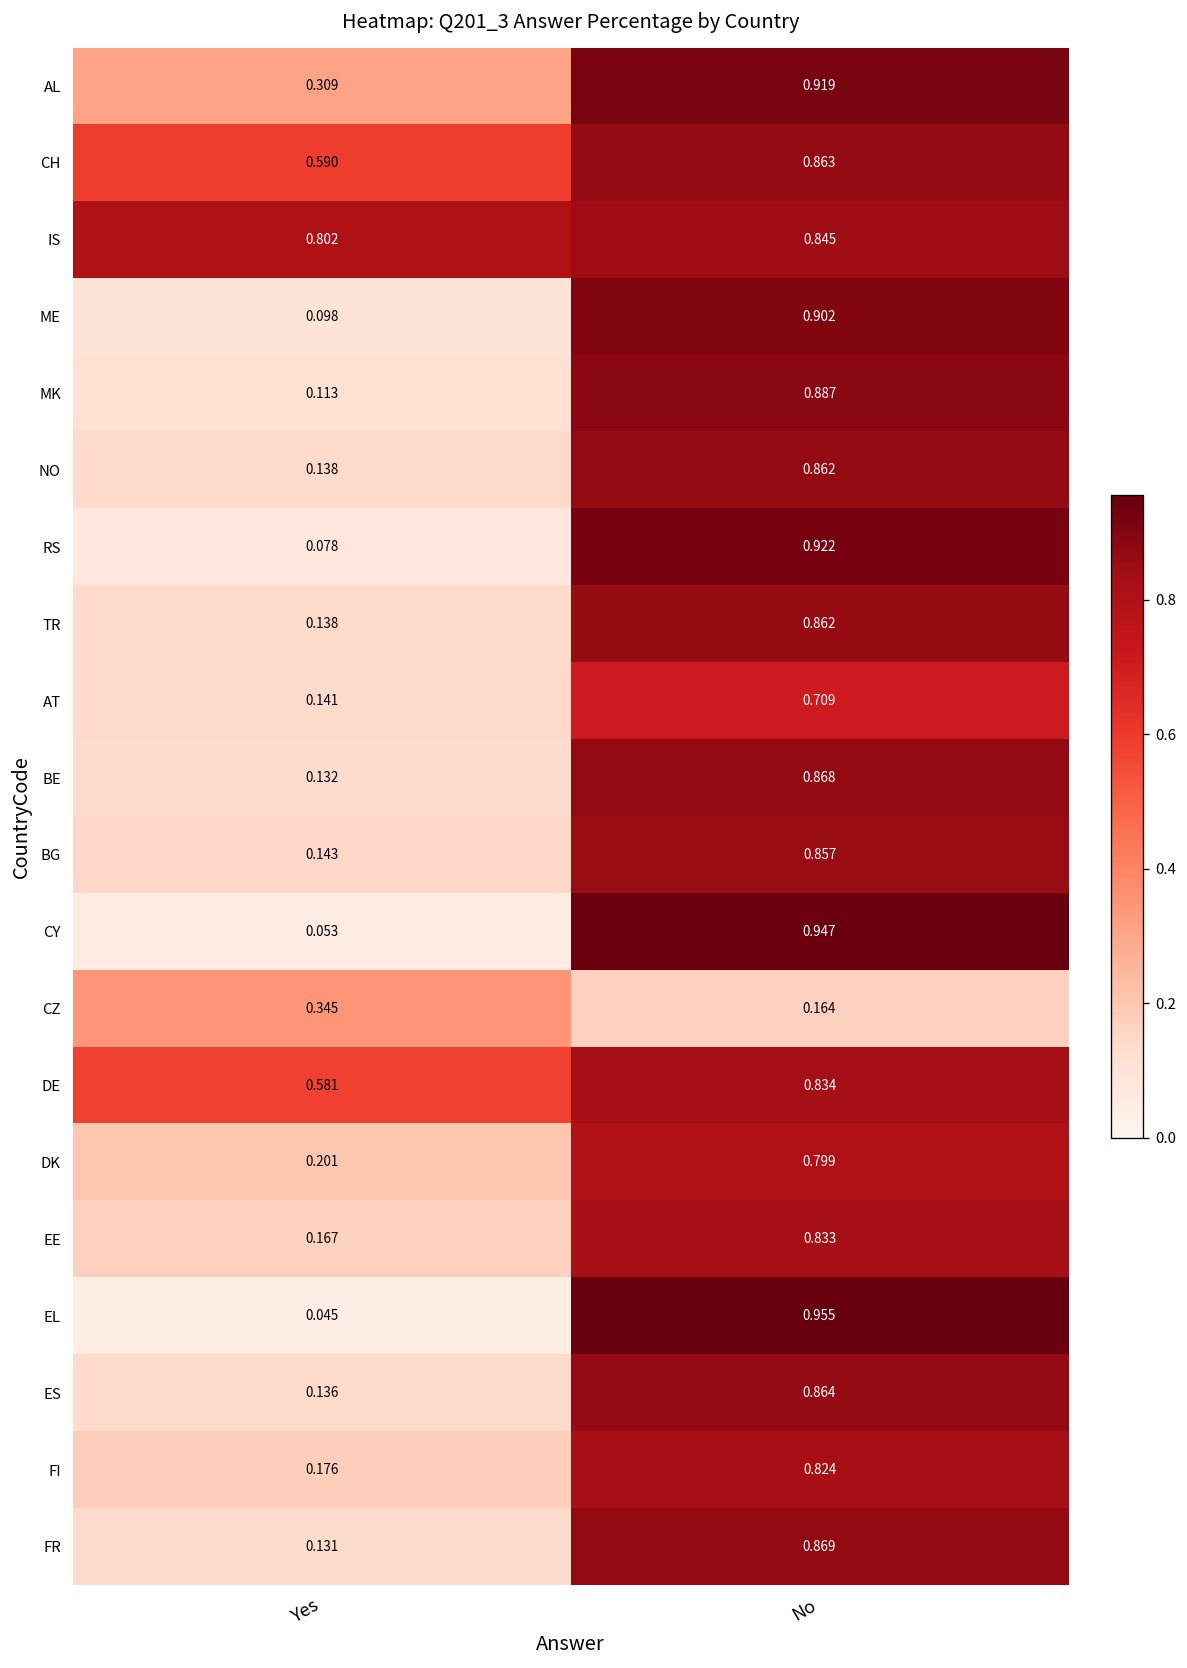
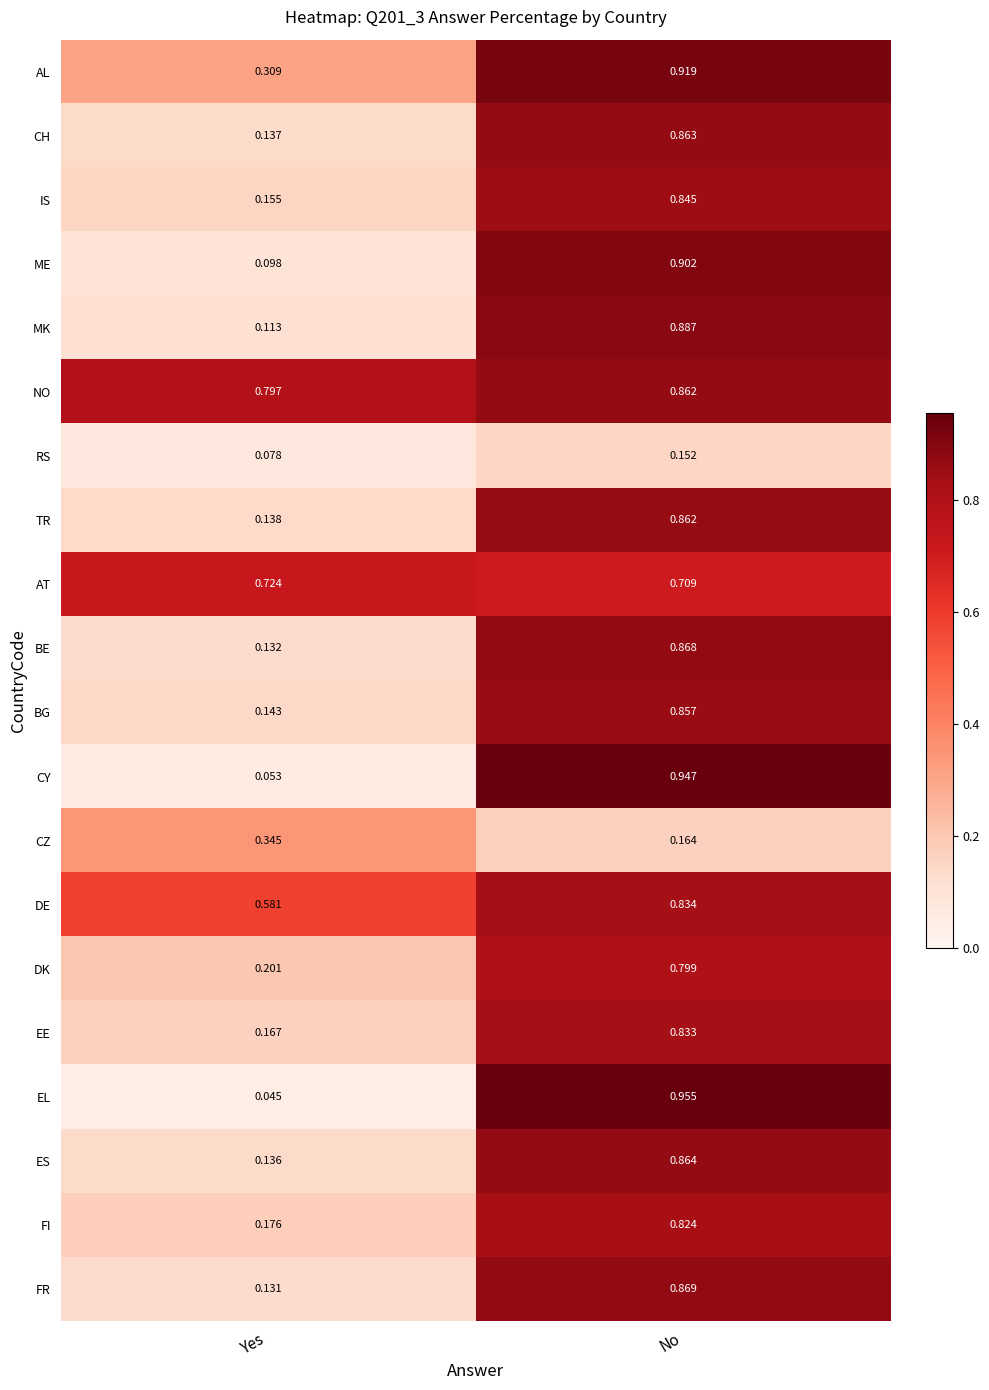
  {
    "AL": {
      "Yes": 0.309,
      "No": 0.919
    },
    "CH": {
-     "Yes": 0.590,
+     "Yes": 0.137,
      "No": 0.863
    },
    "IS": {
-     "Yes": 0.802,
+     "Yes": 0.155,
      "No": 0.845
    },
    "ME": {
      "Yes": 0.098,
      "No": 0.902
    },
    "MK": {
      "Yes": 0.113,
      "No": 0.887
    },
    "NO": {
-     "Yes": 0.138,
+     "Yes": 0.797,
      "No": 0.862
    },
    "RS": {
      "Yes": 0.078,
-     "No": 0.922
+     "No": 0.152
    },
    "TR": {
      "Yes": 0.138,
      "No": 0.862
    },
    "AT": {
-     "Yes": 0.141,
+     "Yes": 0.724,
      "No": 0.709
    },
    "BE": {
      "Yes": 0.132,
      "No": 0.868
    },
    "BG": {
      "Yes": 0.143,
      "No": 0.857
    },
    "CY": {
      "Yes": 0.053,
      "No": 0.947
    },
    "CZ": {
      "Yes": 0.345,
      "No": 0.164
    },
    "DE": {
      "Yes": 0.581,
      "No": 0.834
    },
    "DK": {
      "Yes": 0.201,
      "No": 0.799
    },
    "EE": {
      "Yes": 0.167,
      "No": 0.833
    },
    "EL": {
      "Yes": 0.045,
      "No": 0.955
    },
    "ES": {
      "Yes": 0.136,
      "No": 0.864
    },
    "FI": {
      "Yes": 0.176,
      "No": 0.824
    },
    "FR": {
      "Yes": 0.131,
      "No": 0.869
    }
  }
